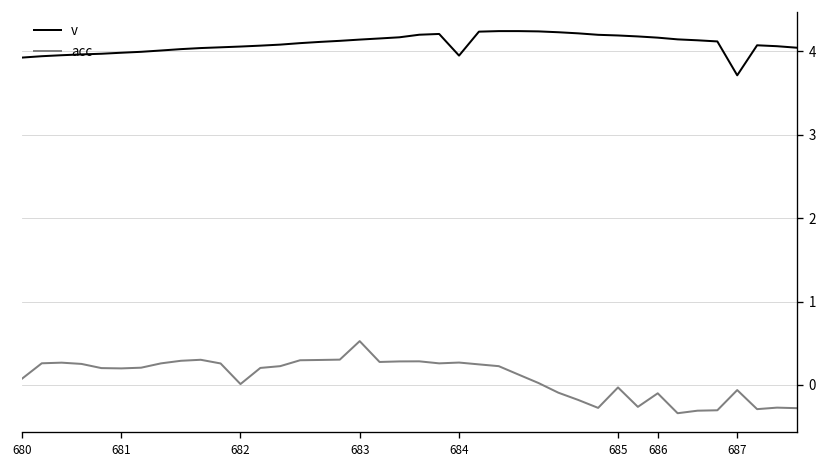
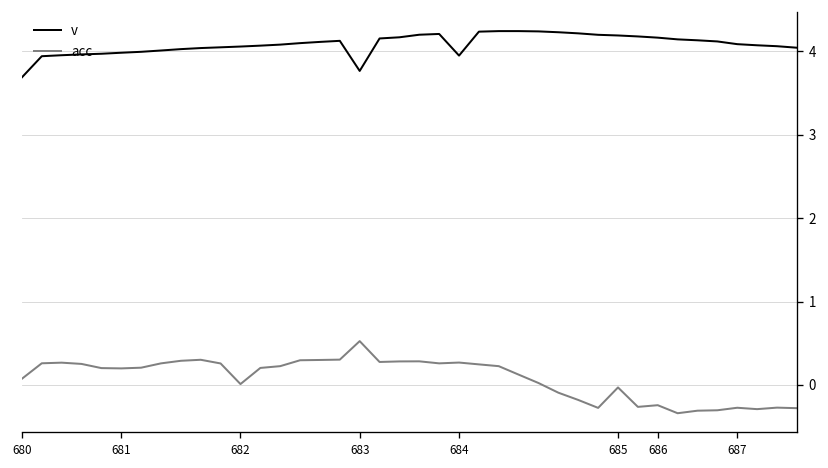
  {
    "v": {
-     "680": 3.9,
+     "680": 3.7,
      "681": 4.0,
      "682": 4.1,
-     "683": 4.1,
+     "683": 3.8,
      "684": 3.9,
      "685": 4.2,
      "686": 4.2,
-     "687": 3.7
+     "687": 4.1
    },
    "acc": {
      "680": 0.1,
      "681": 0.2,
      "682": 0.0,
      "683": 0.5,
      "684": 0.3,
      "685": 0.0,
-     "686": -0.1,
-     "687": -0.1
+     "686": -0.2,
+     "687": -0.3
    }
  }
